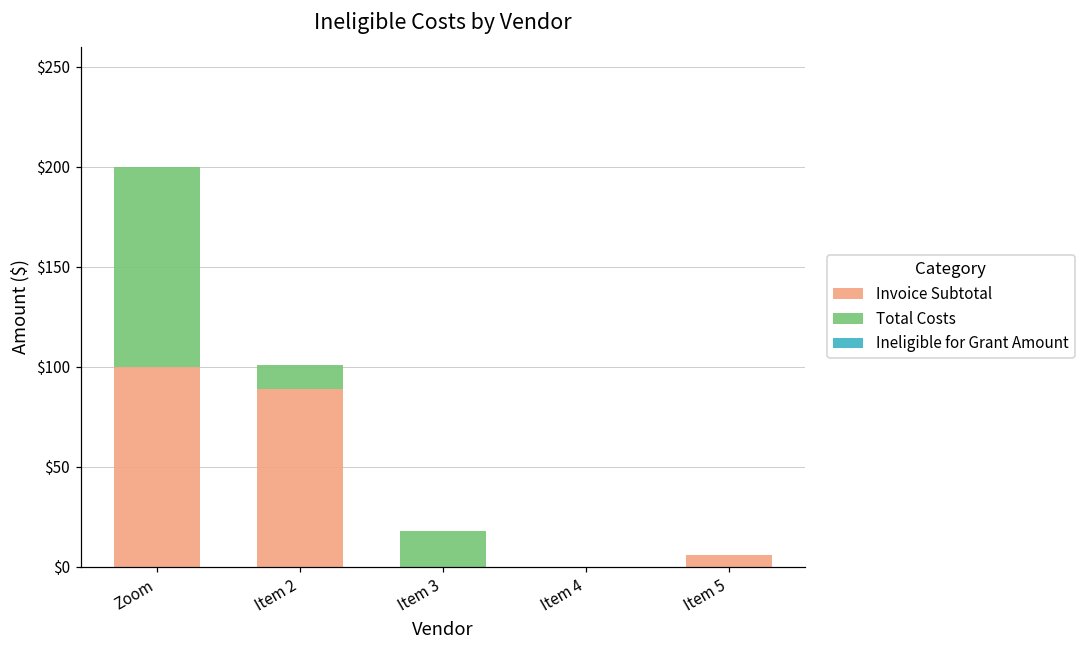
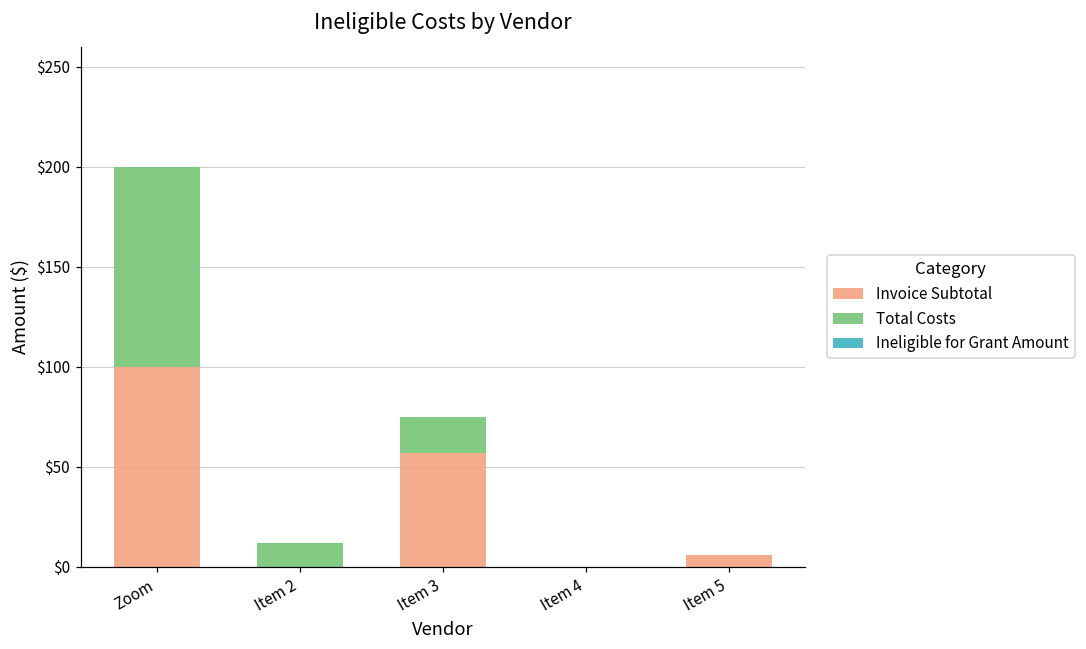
  {
    "Invoice Subtotal": {
      "Zoom": "$100",
-     "Item 2": "$89",
-     "Item 3": "$0",
+     "Item 2": "$0",
+     "Item 3": "$57",
      "Item 4": "$0",
      "Item 5": "$6"
    },
    "Ineligible for Grant Amount": {
      "Item 4": "$0",
      "Item 5": "$0"
    }
  }
